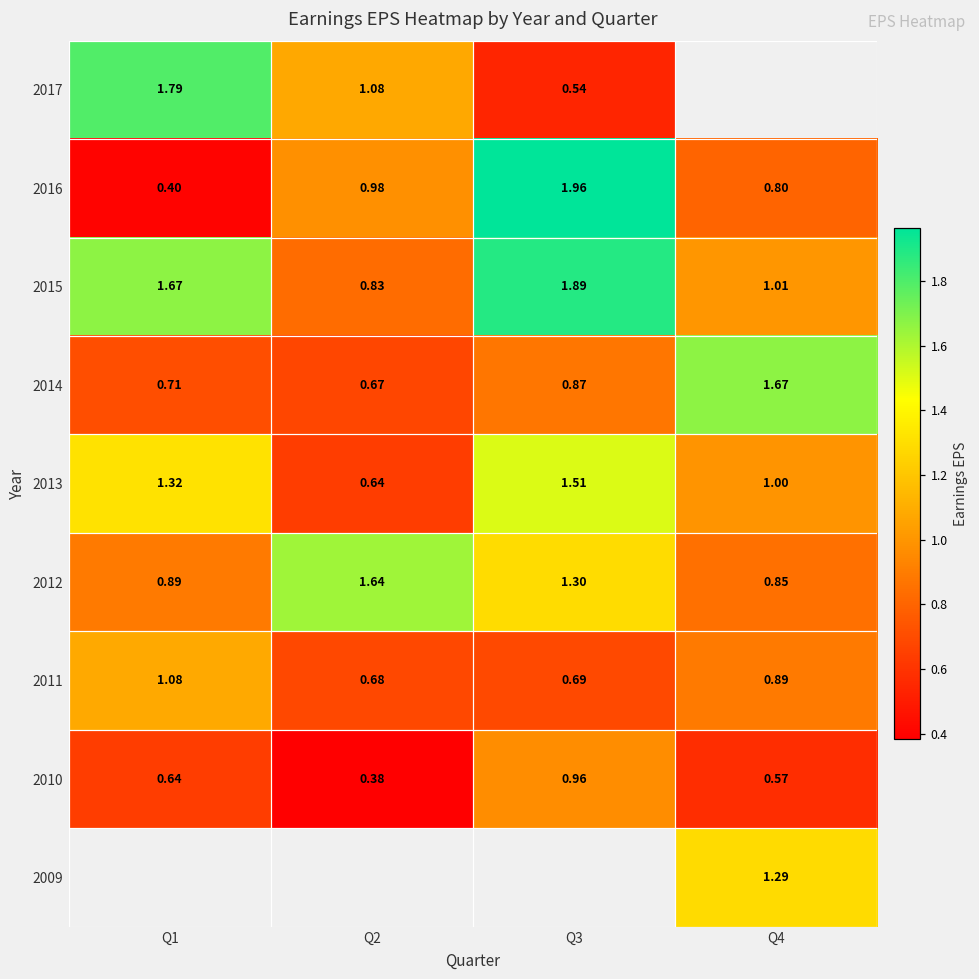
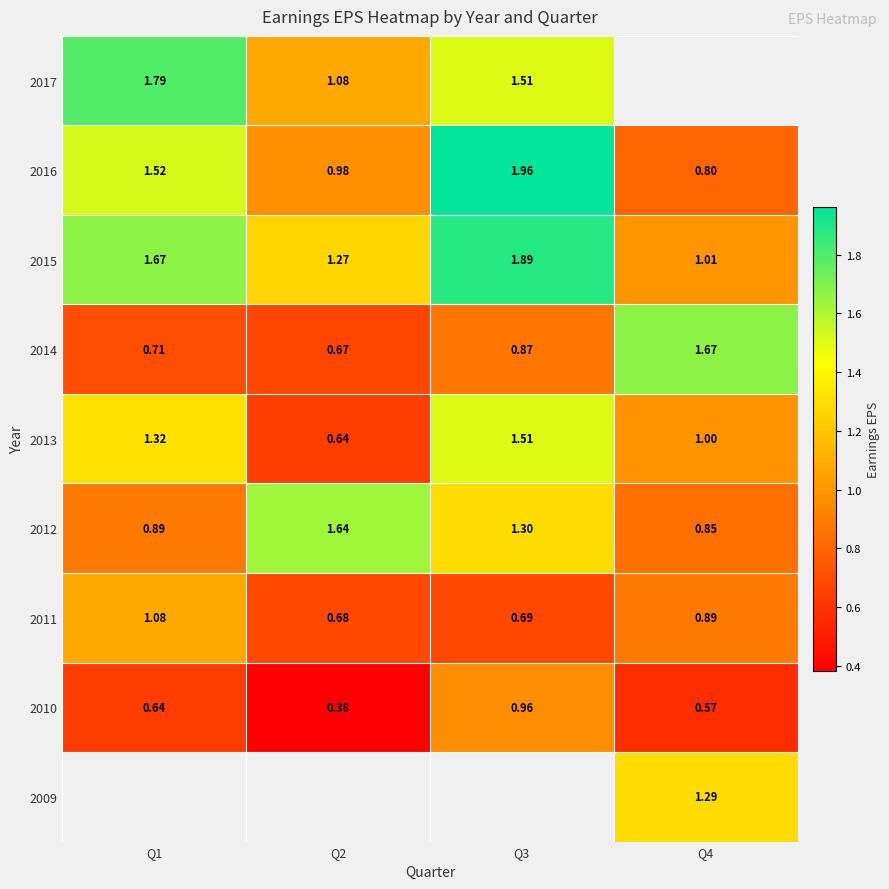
  {
    "2017": {
      "Q1": 1.79,
      "Q2": 1.08,
-     "Q3": 0.54
+     "Q3": 1.51
    },
    "2016": {
-     "Q1": 0.40,
+     "Q1": 1.52,
      "Q2": 0.98,
      "Q3": 1.96,
      "Q4": 0.80
    },
    "2015": {
      "Q1": 1.67,
-     "Q2": 0.83,
+     "Q2": 1.27,
      "Q3": 1.89,
      "Q4": 1.01
    },
    "2014": {
      "Q1": 0.71,
      "Q2": 0.67,
      "Q3": 0.87,
      "Q4": 1.67
    },
    "2013": {
      "Q1": 1.32,
      "Q2": 0.64,
      "Q3": 1.51,
      "Q4": 1.00
    },
    "2012": {
      "Q1": 0.89,
      "Q2": 1.64,
      "Q3": 1.30,
      "Q4": 0.85
    },
    "2011": {
      "Q1": 1.08,
      "Q2": 0.68,
      "Q3": 0.69,
      "Q4": 0.89
    },
    "2010": {
      "Q1": 0.64,
      "Q2": 0.38,
      "Q3": 0.96,
      "Q4": 0.57
    },
    "2009": {
      "Q4": 1.29
    }
  }
